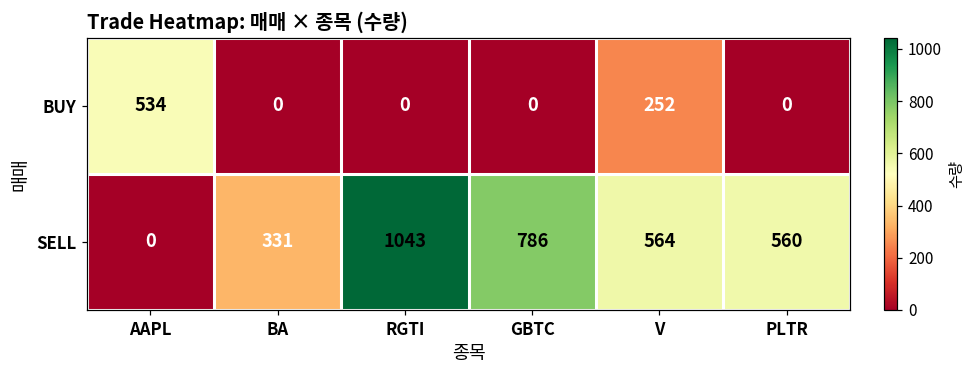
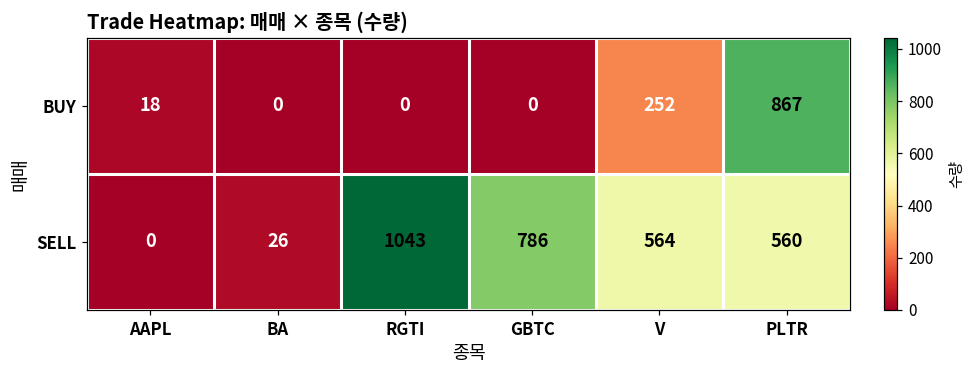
  {
    "BUY": {
-     "AAPL": 534,
+     "AAPL": 18,
      "BA": 0,
      "RGTI": 0,
      "GBTC": 0,
      "V": 252,
-     "PLTR": 0
+     "PLTR": 867
    },
    "SELL": {
      "AAPL": 0,
-     "BA": 331,
+     "BA": 26,
      "RGTI": 1043,
      "GBTC": 786,
      "V": 564,
      "PLTR": 560
    }
  }
